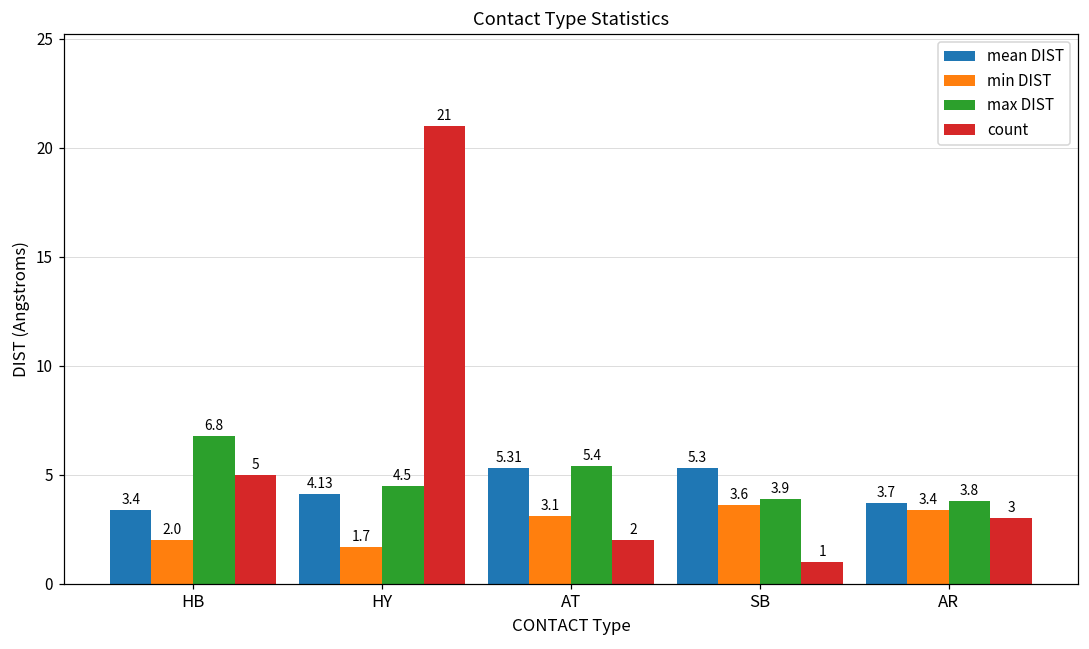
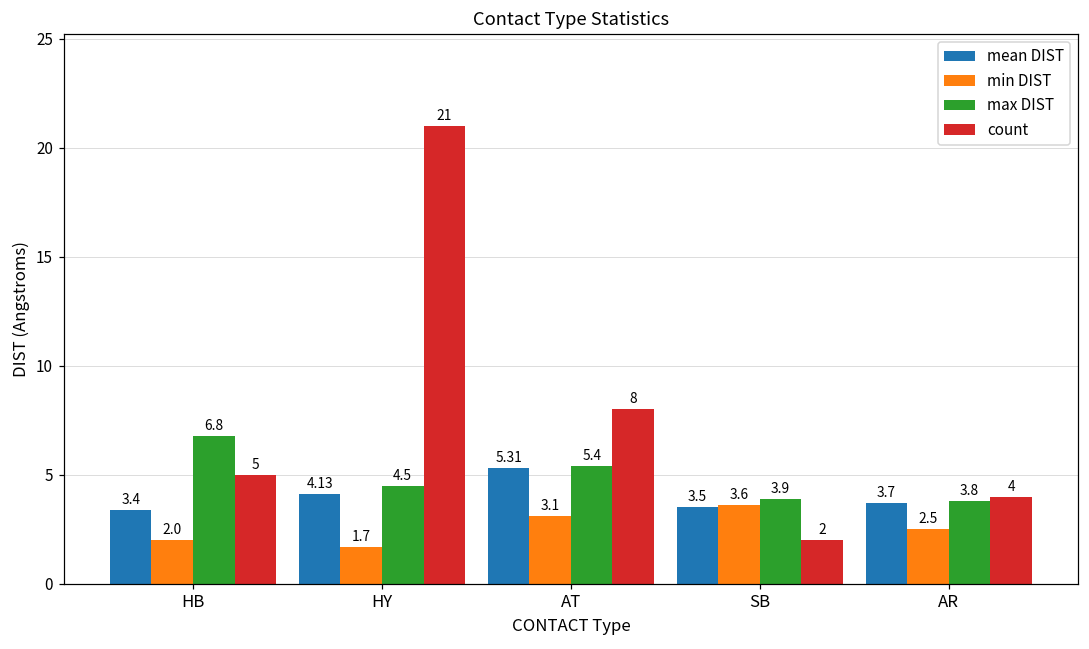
  {
    "mean DIST": {
      "HB": 3.4,
      "HY": 4.13,
      "AT": 5.31,
-     "SB": 5.3,
+     "SB": 3.5,
      "AR": 3.7
    },
    "min DIST": {
      "HB": 2.0,
      "HY": 1.7,
      "AT": 3.1,
      "SB": 3.6,
-     "AR": 3.4
+     "AR": 2.5
    },
    "max DIST": {
      "HB": 6.8,
      "HY": 4.5,
      "AT": 5.4,
      "SB": 3.9,
      "AR": 3.8
    },
    "count": {
      "HB": 5,
      "HY": 21,
-     "AT": 2,
-     "SB": 1,
-     "AR": 3
+     "AT": 8,
+     "SB": 2,
+     "AR": 4
    }
  }
